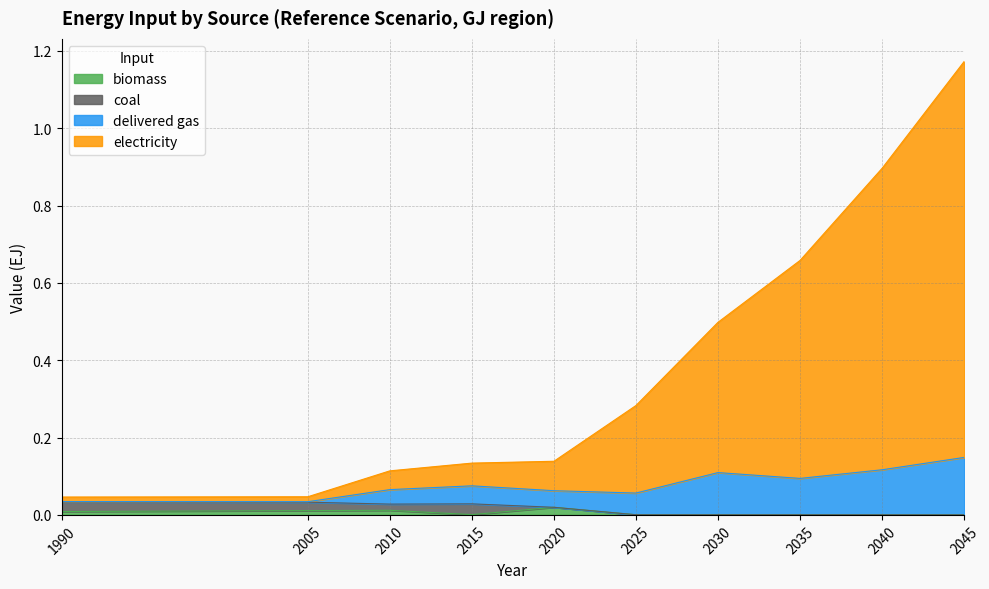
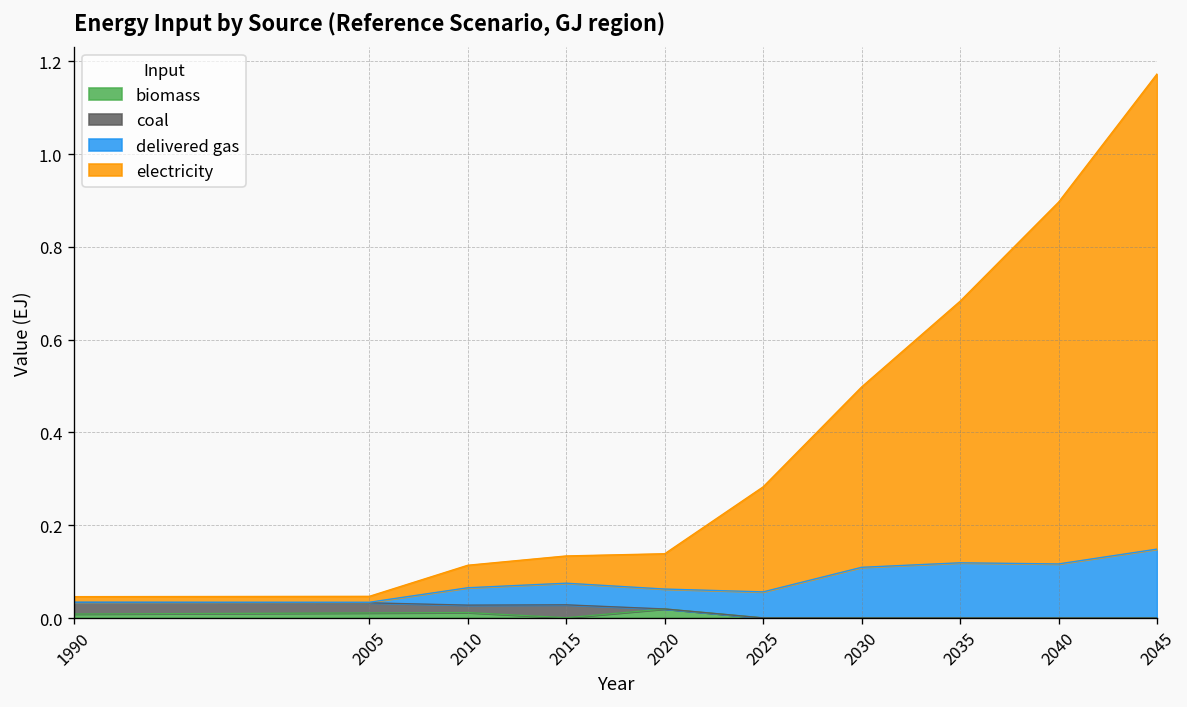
  {
    "biomass": {
      "1990": 0.01,
      "2005": 0.01,
      "2010": 0.01,
      "2015": 0.00
    },
    "coal": {
      "2010": 0.02,
      "2015": 0.03
    },
    "delivered gas": {
      "2010": 0.04,
      "2015": 0.05,
      "2020": 0.04,
      "2025": 0.06,
      "2030": 0.11,
-     "2035": 0.09,
+     "2035": 0.12,
      "2040": 0.12,
      "2045": 0.15
    },
    "electricity": {
      "1990": 0.01,
      "2005": 0.01,
      "2010": 0.05,
      "2015": 0.06,
      "2020": 0.08,
      "2025": 0.23,
      "2030": 0.39,
      "2035": 0.56,
      "2040": 0.78,
      "2045": 1.02
    }
  }
